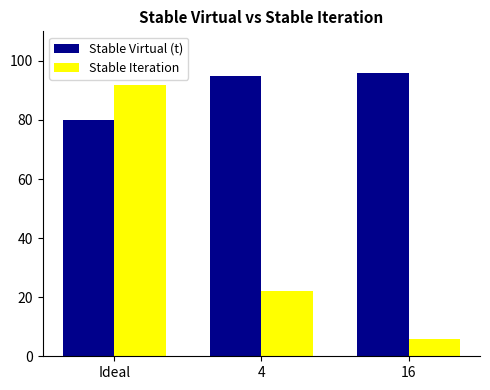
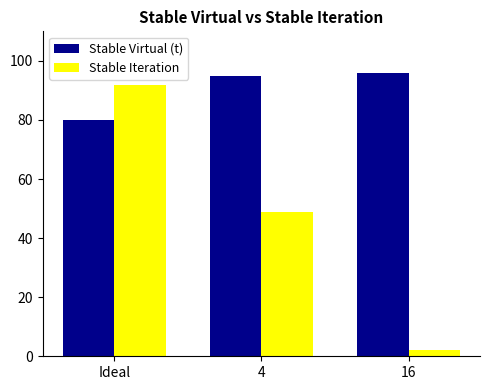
  {
    "Stable Virtual (t)": {
      "Ideal": 80,
      "4": 95,
      "16": 96
    },
    "Stable Iteration": {
      "Ideal": 92,
-     "4": 22,
-     "16": 6
+     "4": 49,
+     "16": 2
    }
  }
